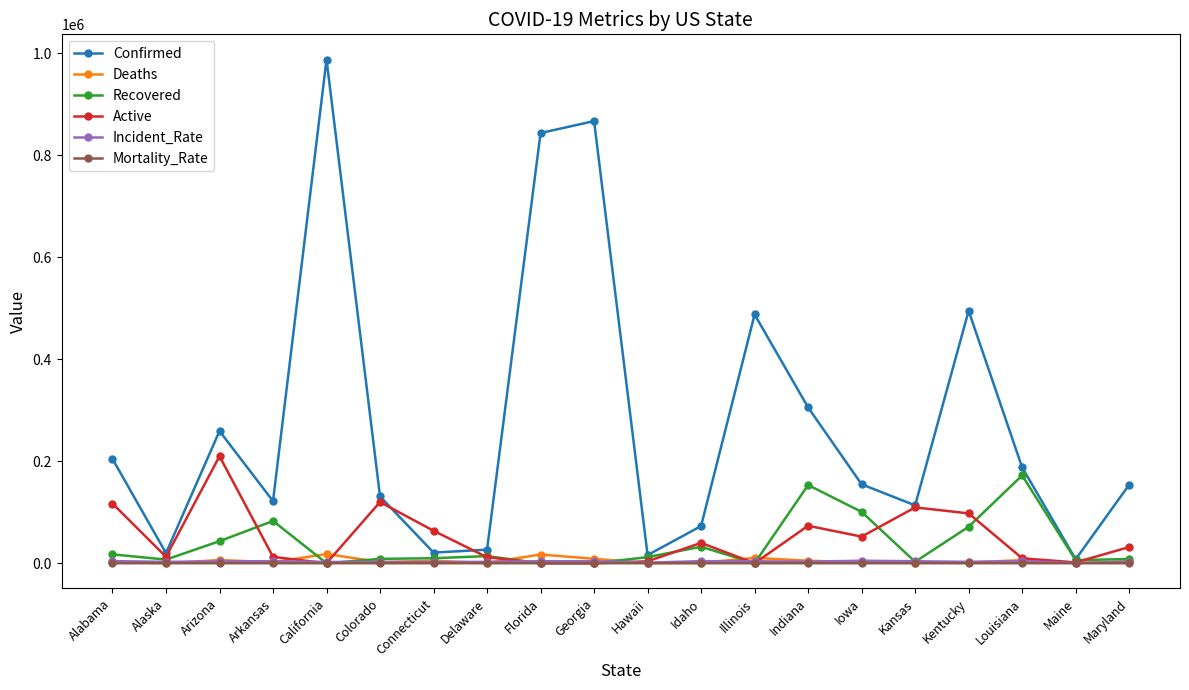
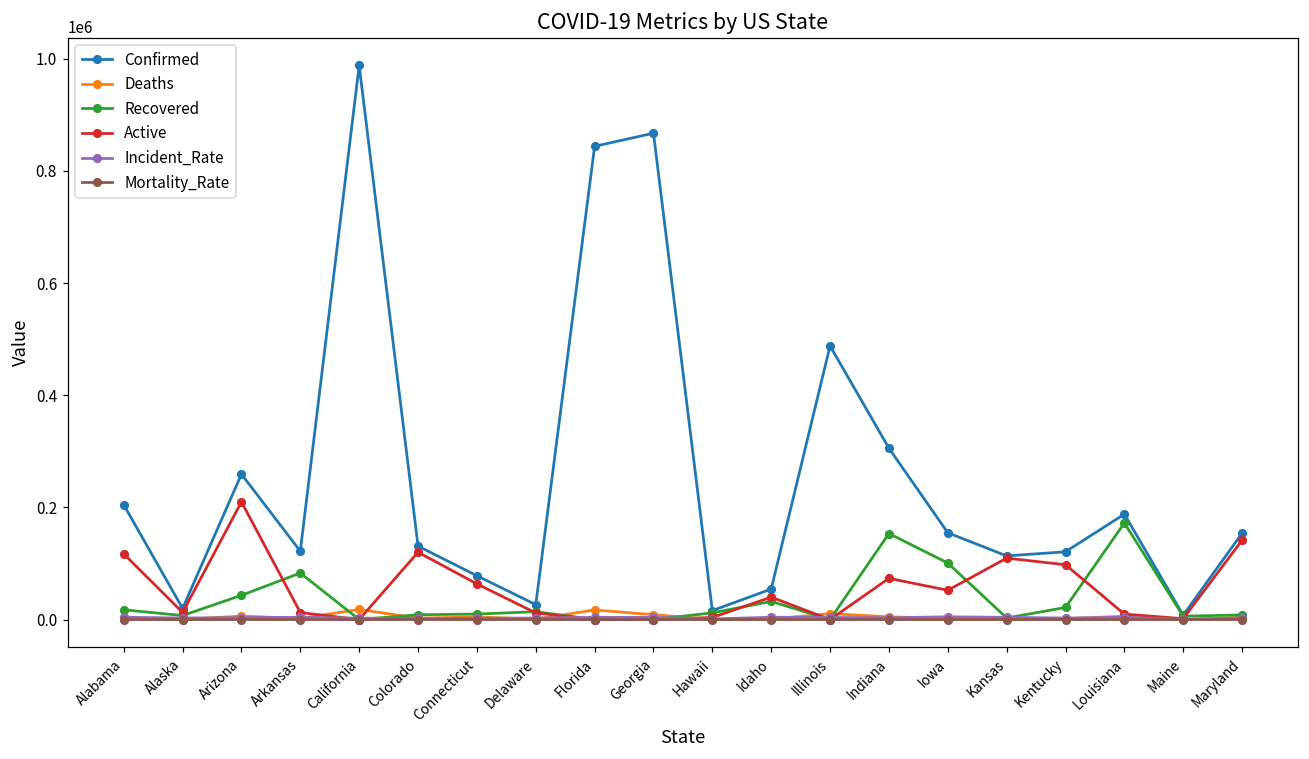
  {
    "Confirmed": {
      "Alabama": 200000,
      "Alaska": 20000,
      "Arizona": 260000,
      "Arkansas": 120000,
      "California": 990000,
      "Colorado": 130000,
-     "Connecticut": 20000,
+     "Connecticut": 80000,
      "Delaware": 30000,
      "Florida": 840000,
      "Georgia": 870000,
-     "Idaho": 70000,
+     "Idaho": 50000,
      "Illinois": 490000,
      "Indiana": 310000,
      "Iowa": 150000,
-     "Kentucky": 500000,
+     "Kentucky": 120000,
      "Louisiana": 190000,
      "Maryland": 150000
    },
    "Deaths": {
      "California": 20000,
      "Florida": 20000,
      "Illinois": 10000
    },
    "Recovered": {
      "Alabama": 20000,
      "Arizona": 40000,
      "Arkansas": 80000,
      "Colorado": 10000,
      "Connecticut": 10000,
      "Idaho": 30000,
      "Indiana": 150000,
      "Iowa": 100000,
-     "Kentucky": 70000,
+     "Kentucky": 20000,
      "Louisiana": 170000
    },
    "Active": {
      "Alabama": 120000,
      "Alaska": 10000,
      "Arizona": 210000,
      "Arkansas": 10000,
      "Colorado": 120000,
      "Connecticut": 60000,
      "Idaho": 40000,
      "Indiana": 70000,
      "Iowa": 50000,
      "Kentucky": 100000,
-     "Maryland": 30000
+     "Maryland": 140000
    }
  }
